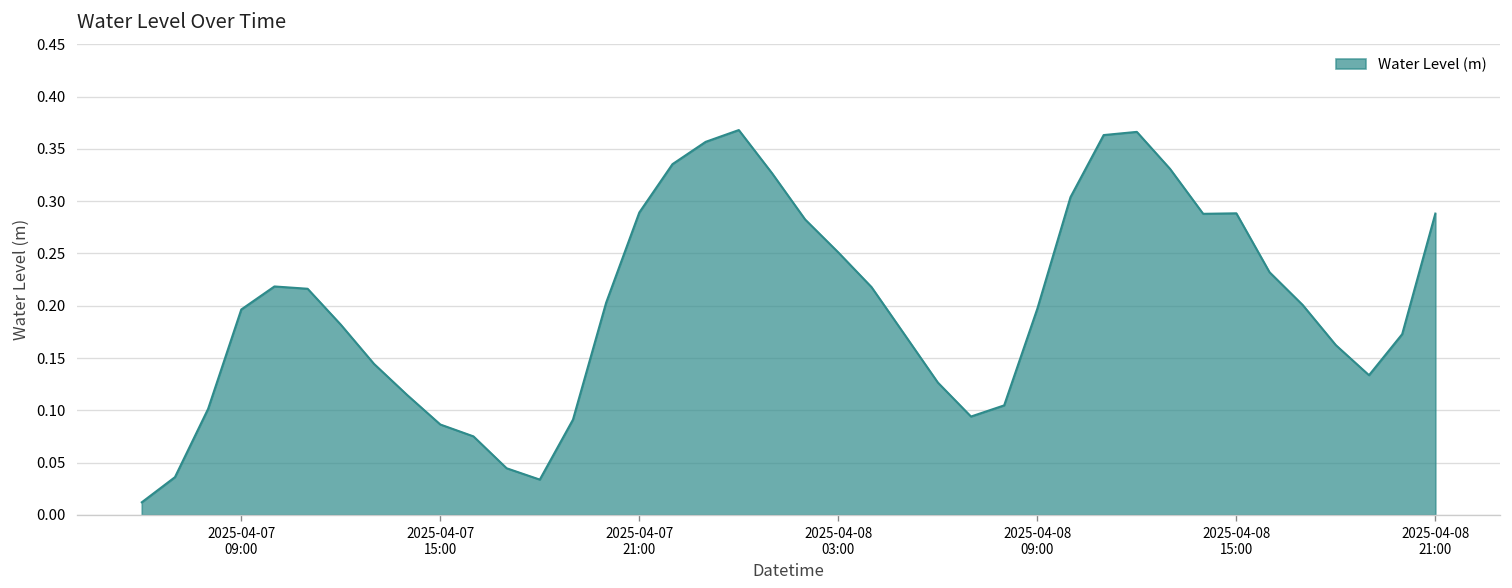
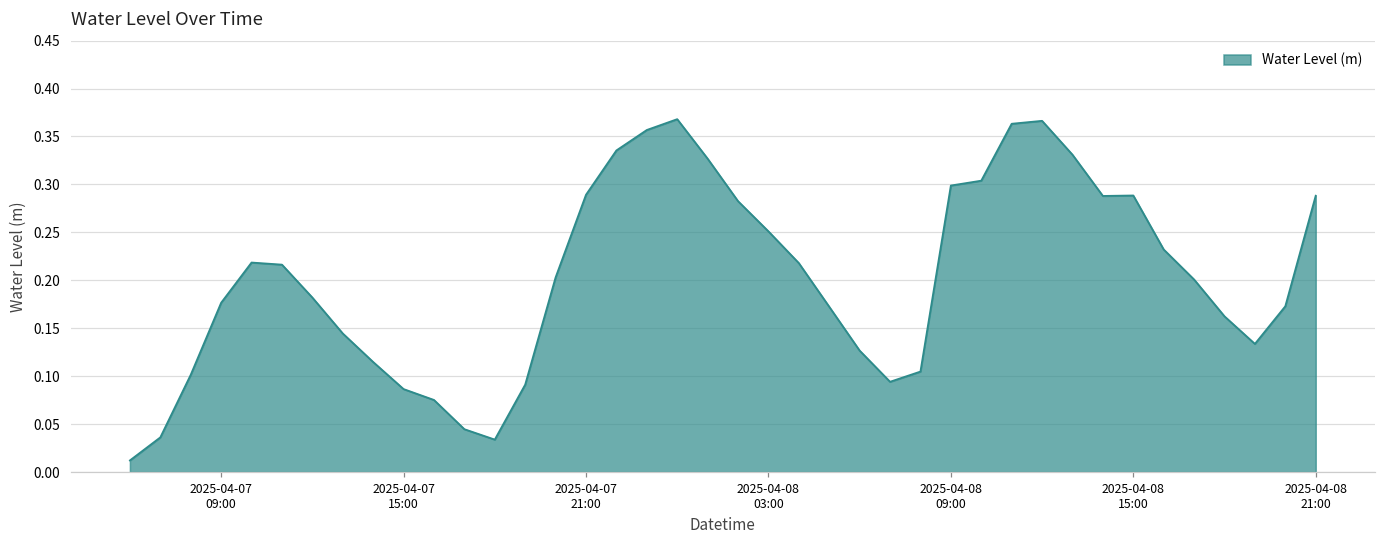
  {
-   "2025-04-07 09:00": 0.20,
+   "2025-04-07 09:00": 0.18,
    "2025-04-07 15:00": 0.09,
    "2025-04-07 21:00": 0.29,
    "2025-04-08 03:00": 0.25,
-   "2025-04-08 09:00": 0.20,
+   "2025-04-08 09:00": 0.30,
    "2025-04-08 15:00": 0.29,
    "2025-04-08 21:00": 0.29
  }
